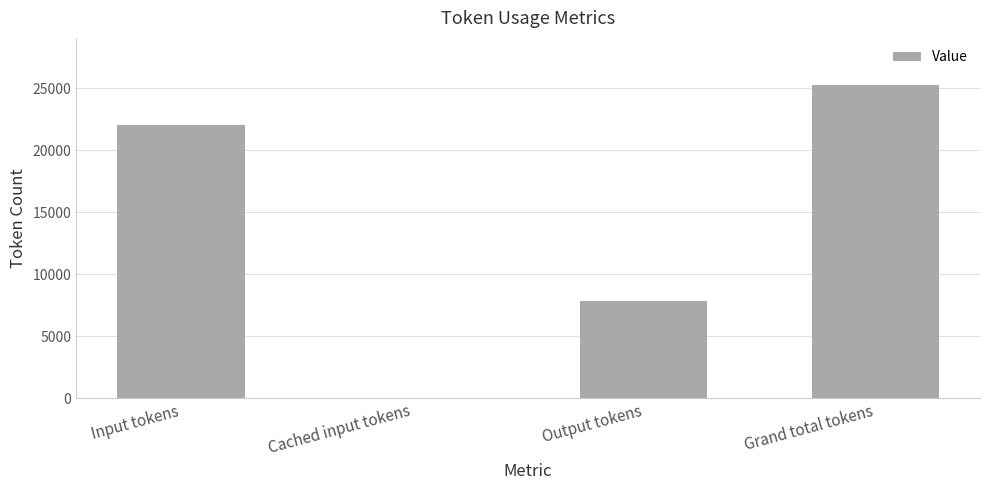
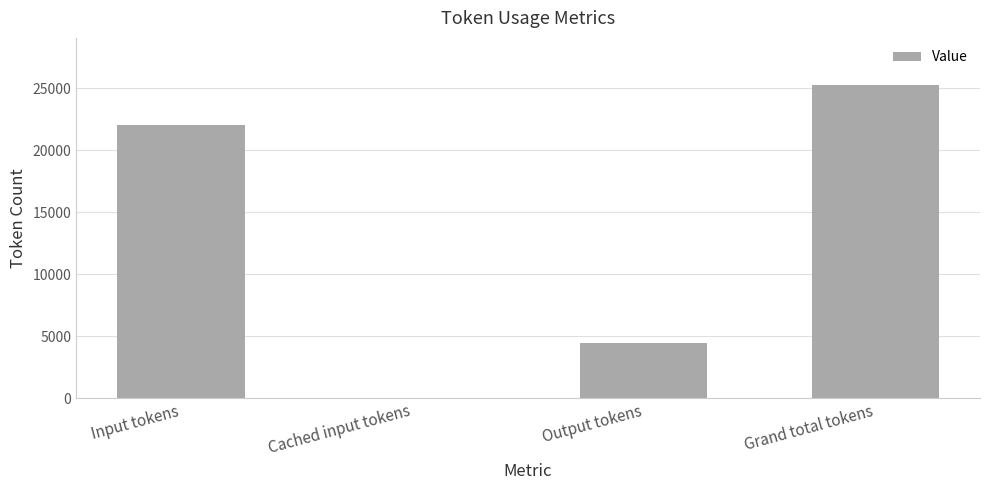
  {
    "Input tokens": 22000,
    "Cached input tokens": 0,
-   "Output tokens": 7900,
+   "Output tokens": 4500,
    "Grand total tokens": 25300
  }
